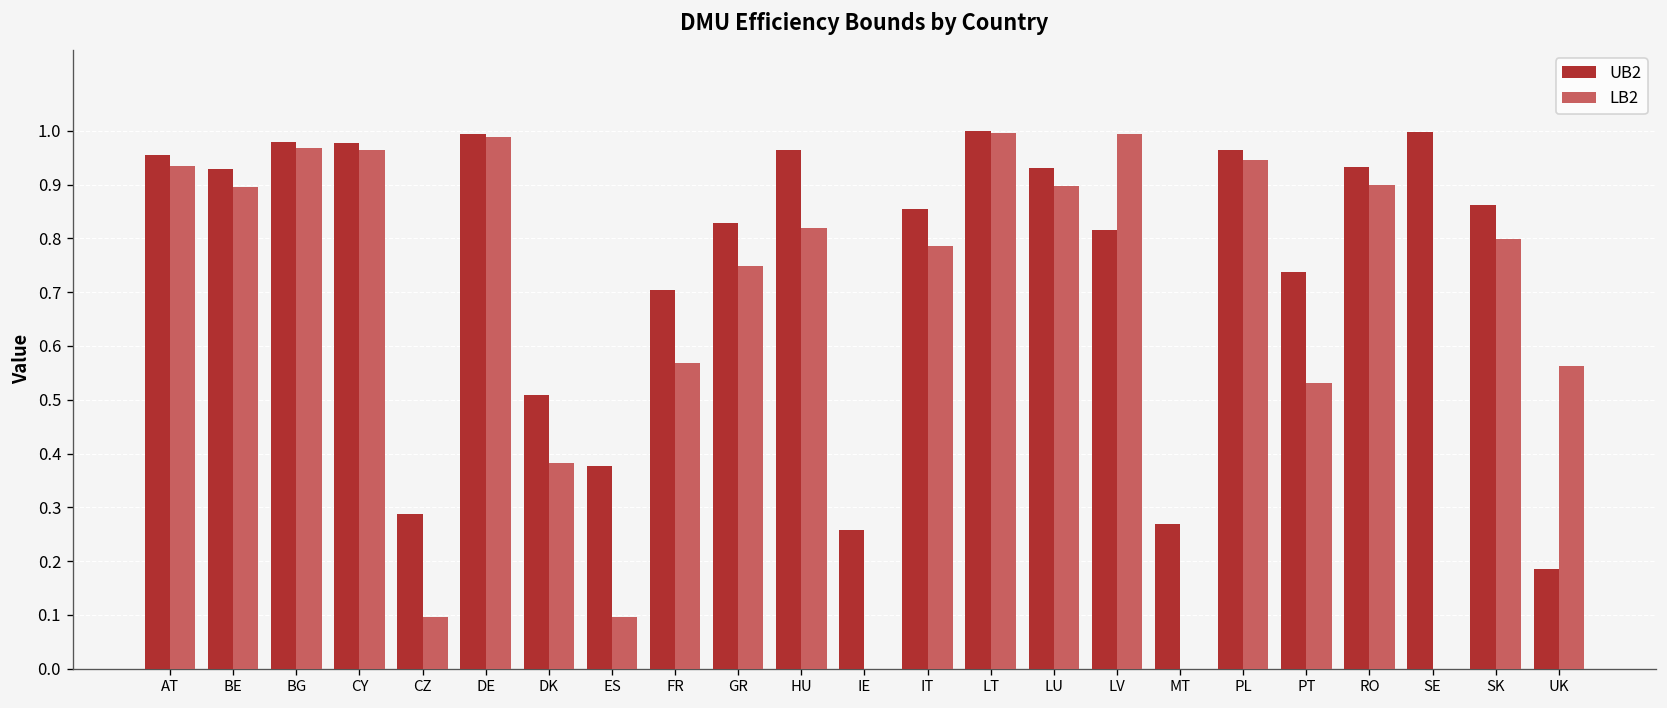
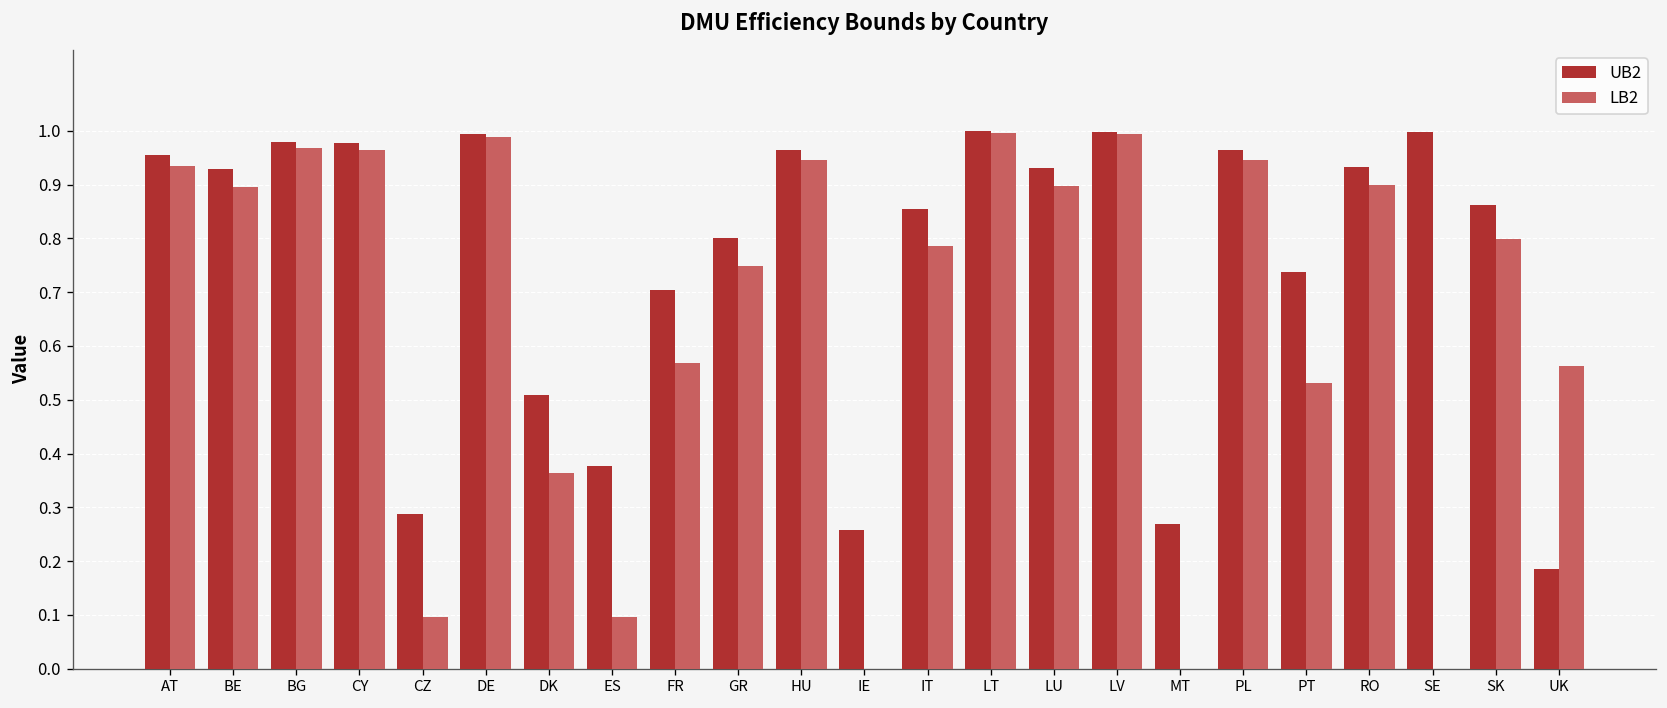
  {
    "UB2": {
      "AT": 0.96,
      "BE": 0.93,
      "BG": 0.98,
      "CY": 0.98,
      "CZ": 0.29,
      "DE": 0.99,
      "DK": 0.51,
      "ES": 0.38,
      "FR": 0.70,
-     "GR": 0.83,
+     "GR": 0.80,
      "HU": 0.96,
      "IE": 0.26,
      "IT": 0.85,
      "LT": 1.00,
      "LU": 0.93,
-     "LV": 0.81,
+     "LV": 1.00,
      "MT": 0.27,
      "PL": 0.96,
      "PT": 0.74,
      "RO": 0.93,
      "SE": 1.00,
      "SK": 0.86,
      "UK": 0.19
    },
    "LB2": {
      "AT": 0.93,
      "BE": 0.89,
      "BG": 0.97,
      "CY": 0.96,
      "CZ": 0.10,
      "DE": 0.99,
-     "DK": 0.38,
+     "DK": 0.36,
      "ES": 0.10,
      "FR": 0.57,
      "GR": 0.75,
-     "HU": 0.82,
+     "HU": 0.95,
      "IE": 0.00,
      "IT": 0.79,
      "LT": 1.00,
      "LU": 0.90,
      "LV": 0.99,
      "MT": 0.00,
      "PL": 0.94,
      "PT": 0.53,
      "RO": 0.90,
      "SE": 0.00,
      "SK": 0.80,
      "UK": 0.56
    }
  }
